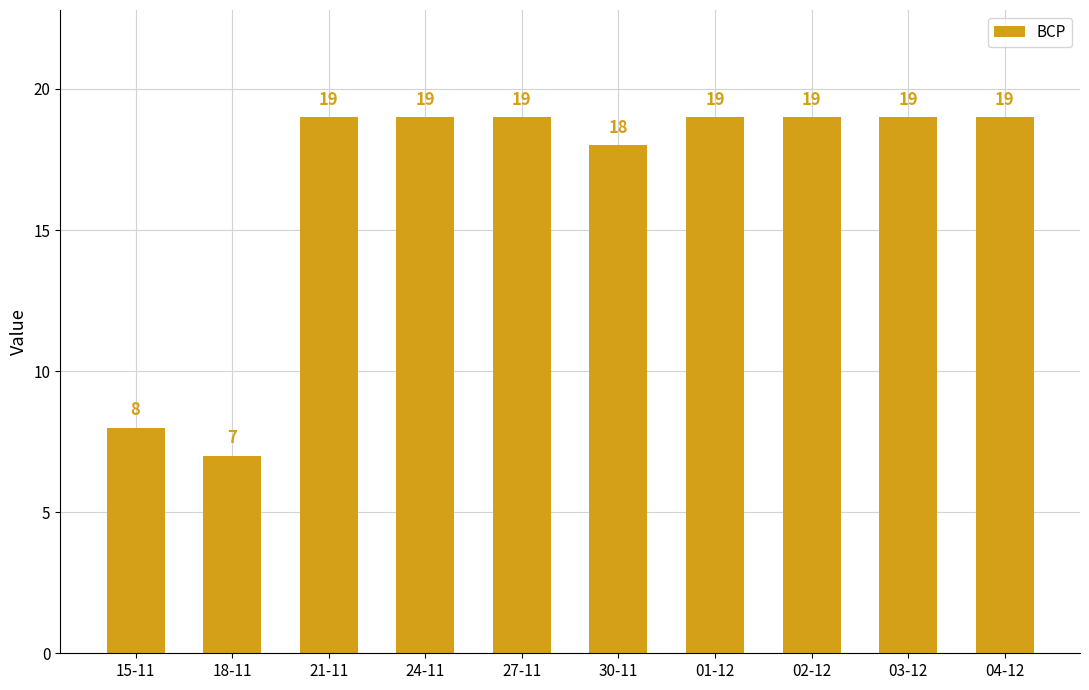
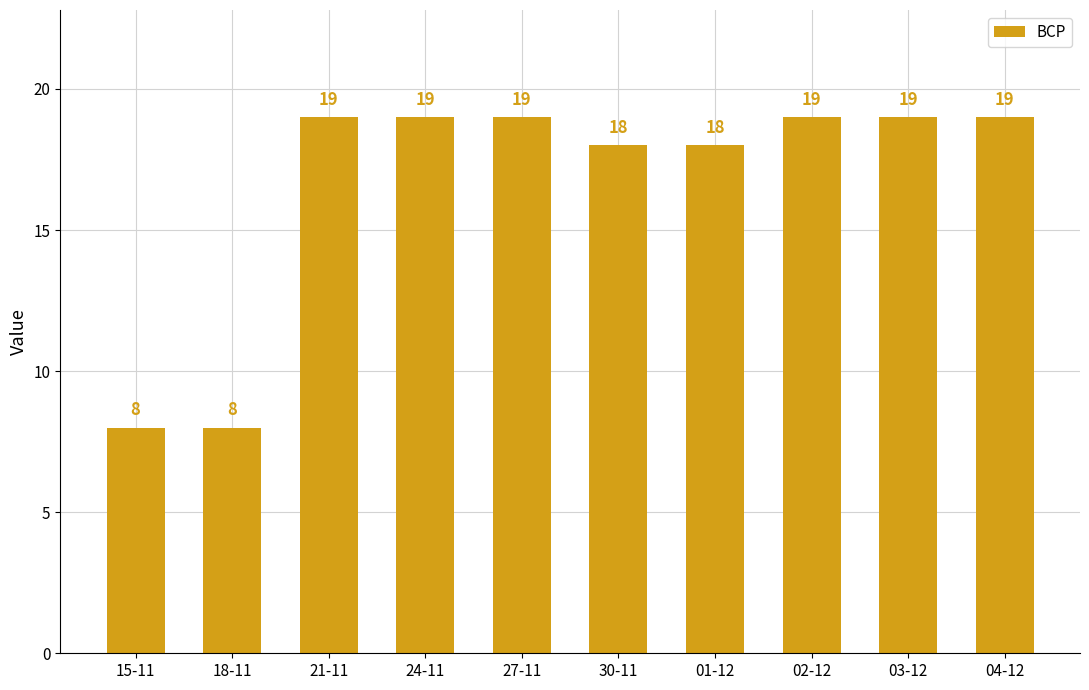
  {
    "15-11": 8,
-   "18-11": 7,
+   "18-11": 8,
    "21-11": 19,
    "24-11": 19,
    "27-11": 19,
    "30-11": 18,
-   "01-12": 19,
+   "01-12": 18,
    "02-12": 19,
    "03-12": 19,
    "04-12": 19
  }
